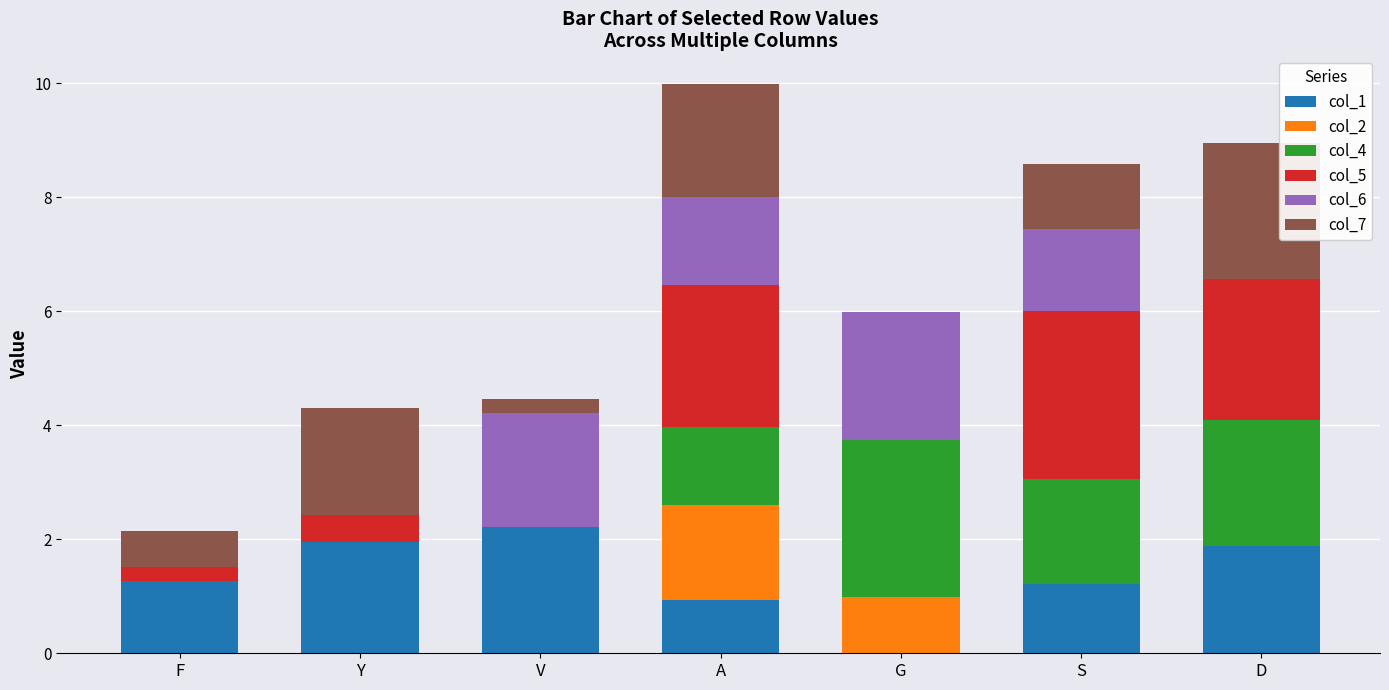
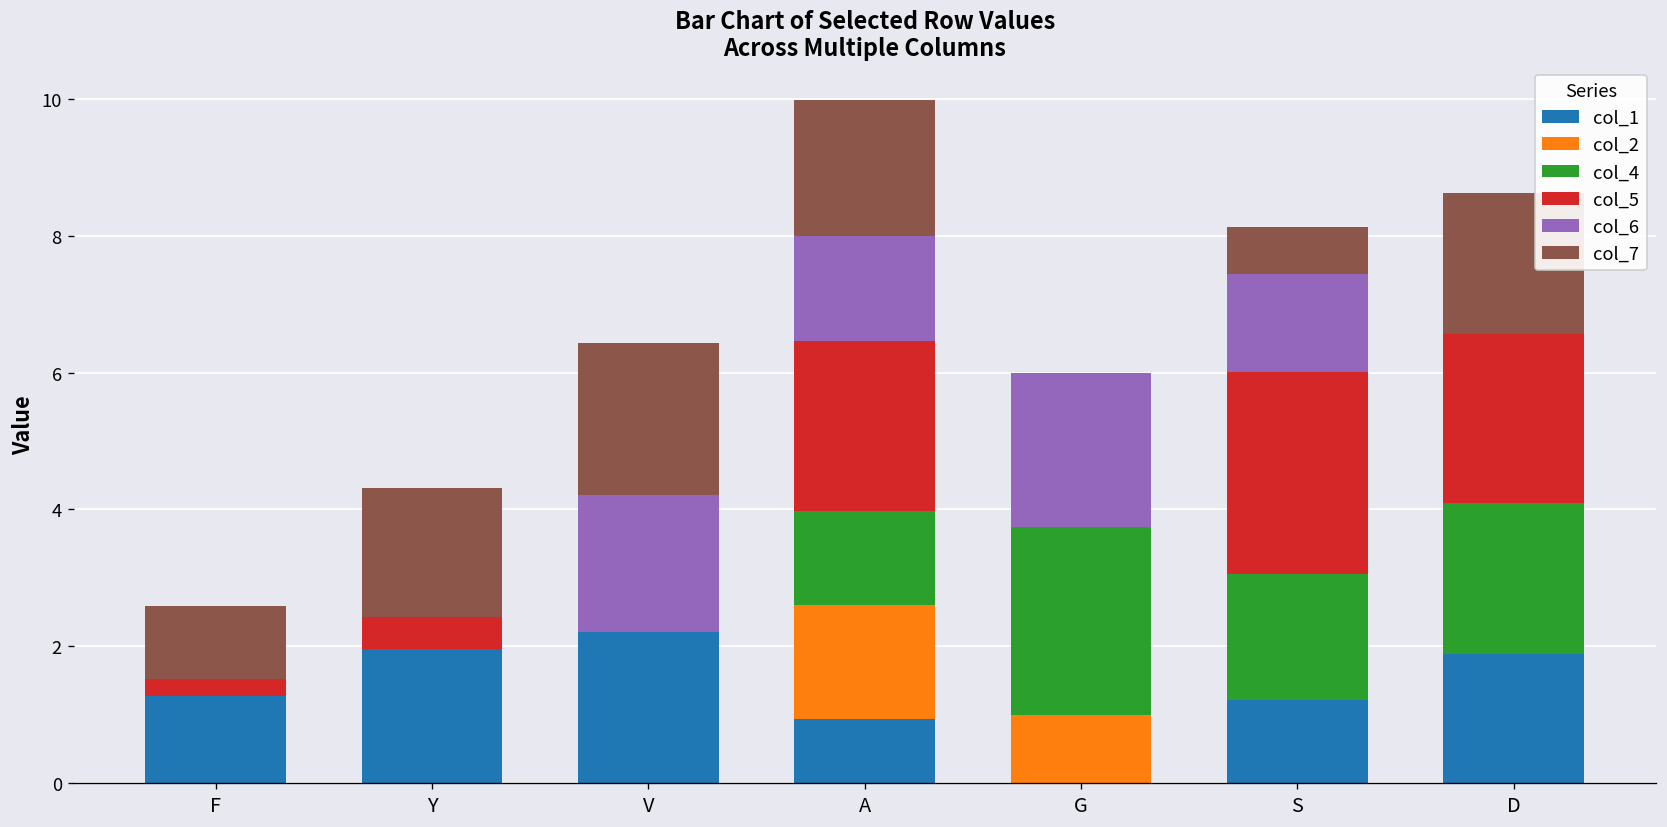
  {
    "col_1": {
      "F": 1.3,
      "Y": 2.0,
      "V": 2.2,
      "A": 0.9,
      "G": 0.0,
      "S": 1.2,
      "D": 1.9
    },
    "col_4": {
      "F": 0.0,
      "Y": 0.0,
      "V": 0.0,
      "A": 1.4,
      "G": 2.7,
      "S": 1.8,
      "D": 2.2
    },
    "col_5": {
      "F": 0.2,
      "Y": 0.5,
      "A": 2.5,
      "G": 0.0,
      "S": 3.0,
      "D": 2.5
    },
    "col_6": {
      "F": 0.0,
      "Y": 0.0,
      "V": 2.0,
      "A": 1.5,
      "G": 2.2,
      "S": 1.4,
      "D": 0.0
    },
    "col_7": {
-     "F": 0.6,
+     "F": 1.1,
      "Y": 1.9,
-     "V": 0.2,
+     "V": 2.2,
      "A": 2.0,
      "G": 0.0,
-     "S": 1.1,
-     "D": 2.4
+     "S": 0.7,
+     "D": 2.1
    }
  }
